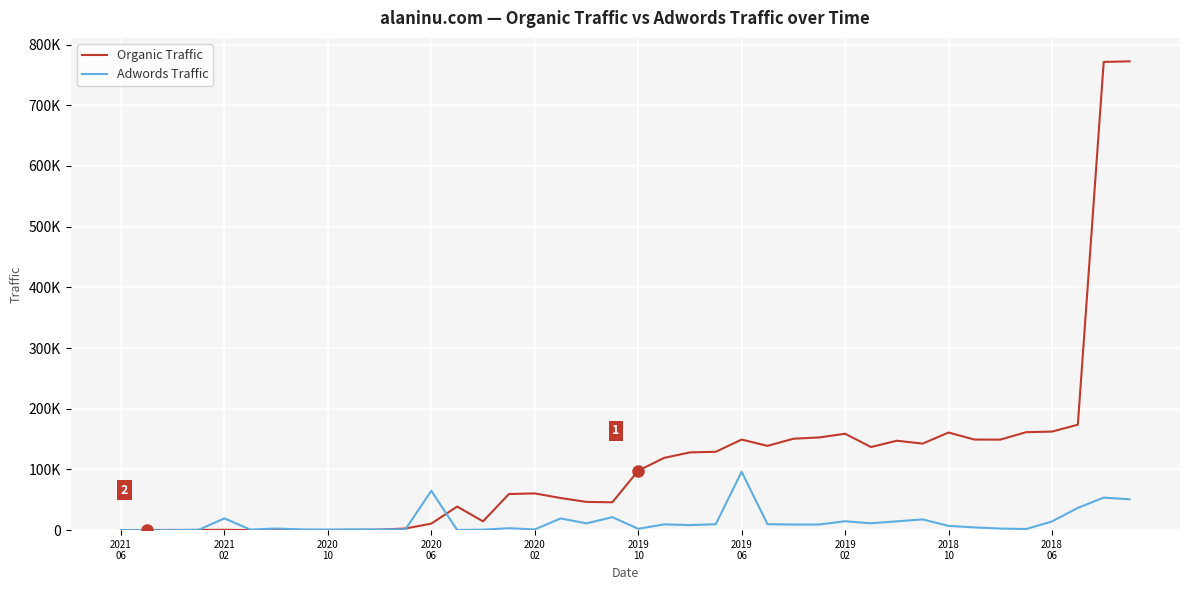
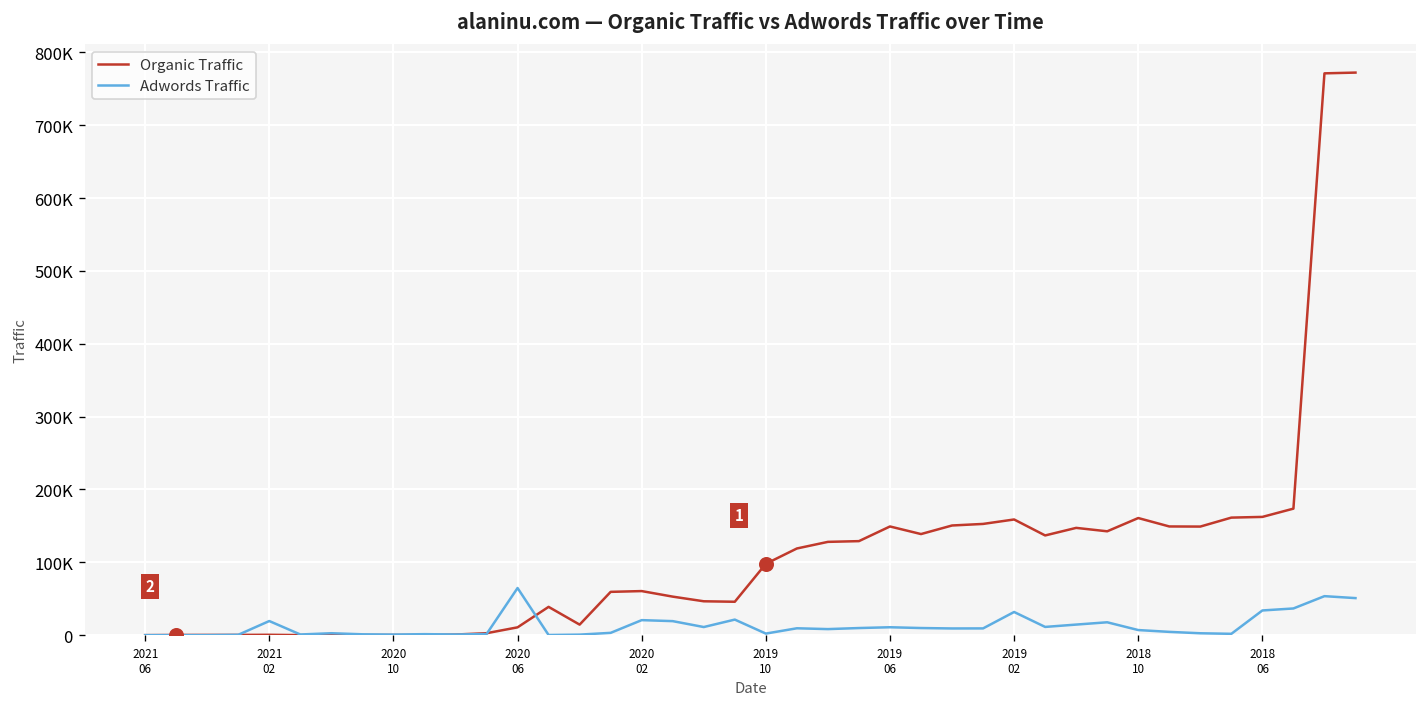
  {
    "Adwords Traffic": {
      "2021 02": 20000,
      "2020 06": 60000,
-     "2020 02": 0,
+     "2020 02": 20000,
      "2019 10": 0,
-     "2019 06": 100000,
-     "2019 02": 10000,
+     "2019 06": 10000,
+     "2019 02": 30000,
      "2018 10": 10000,
-     "2018 06": 10000
+     "2018 06": 30000
    }
  }
